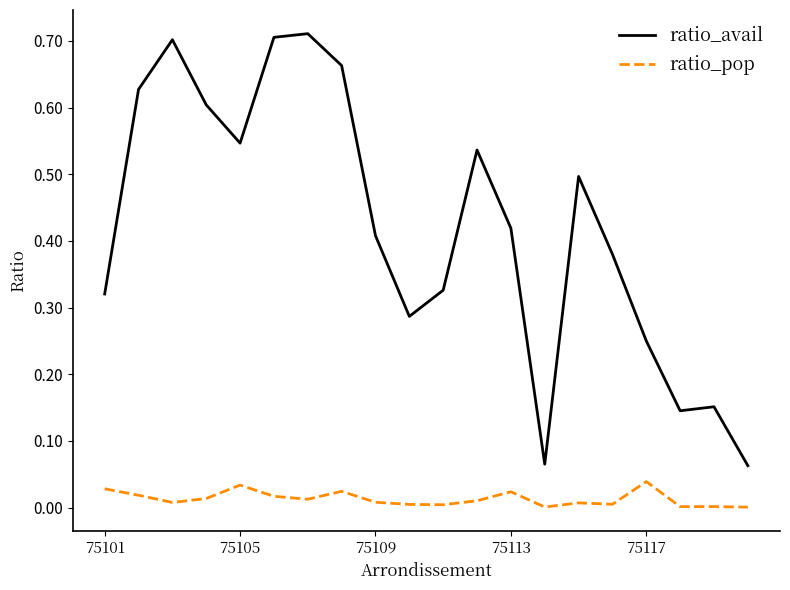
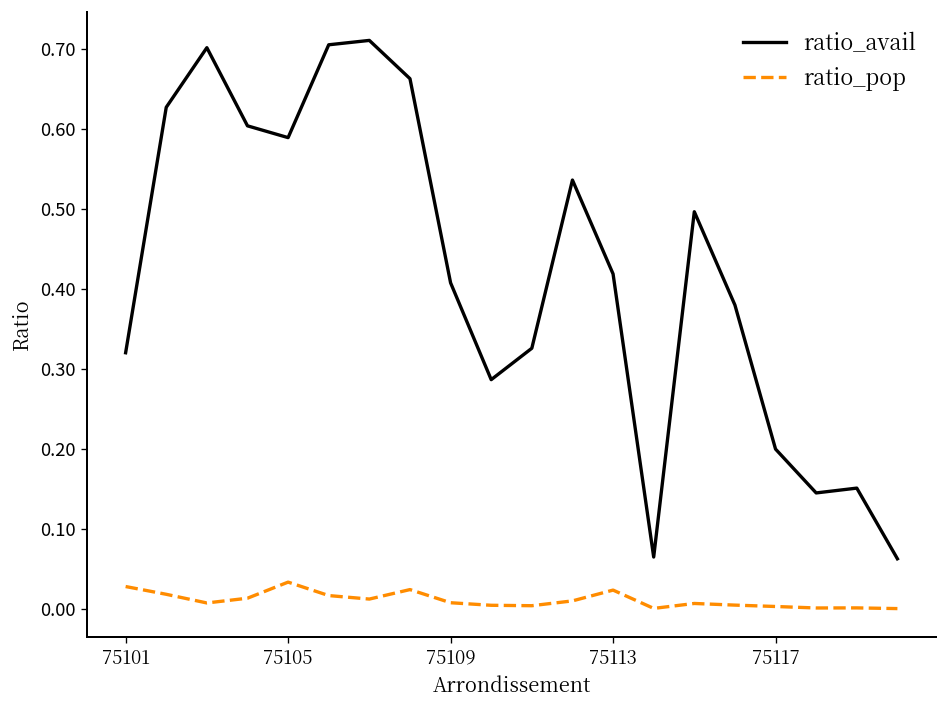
  {
    "ratio_avail": {
      "75101": 0.32,
-     "75105": 0.55,
+     "75105": 0.59,
      "75109": 0.41,
      "75113": 0.42,
-     "75117": 0.25
+     "75117": 0.20
    },
    "ratio_pop": {
      "75101": 0.03,
      "75105": 0.03,
      "75109": 0.01,
      "75113": 0.02,
-     "75117": 0.04
+     "75117": 0.00
    }
  }
